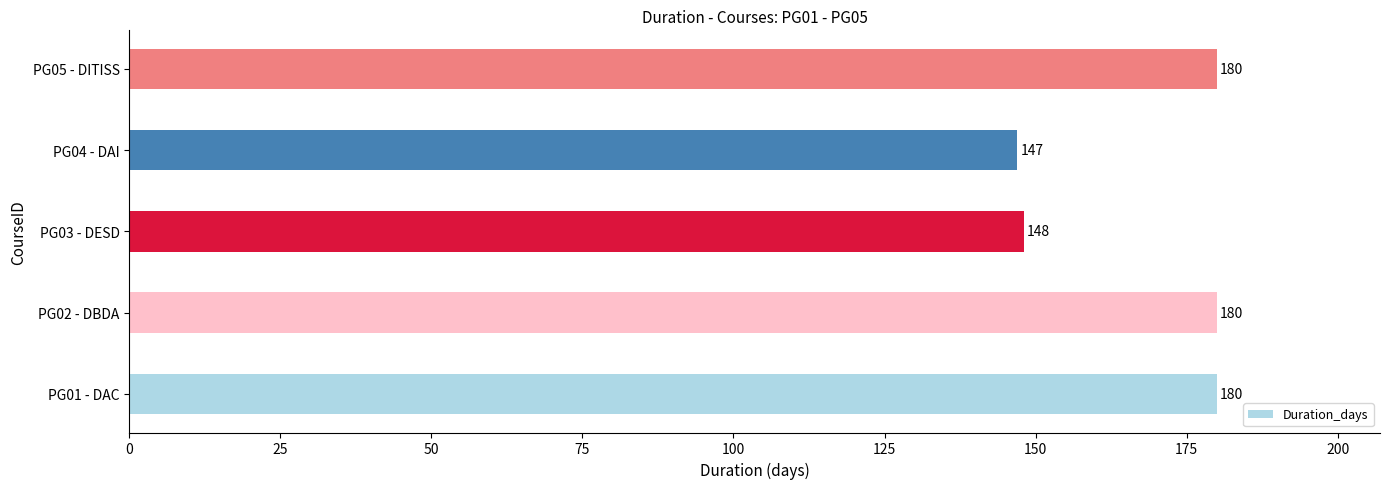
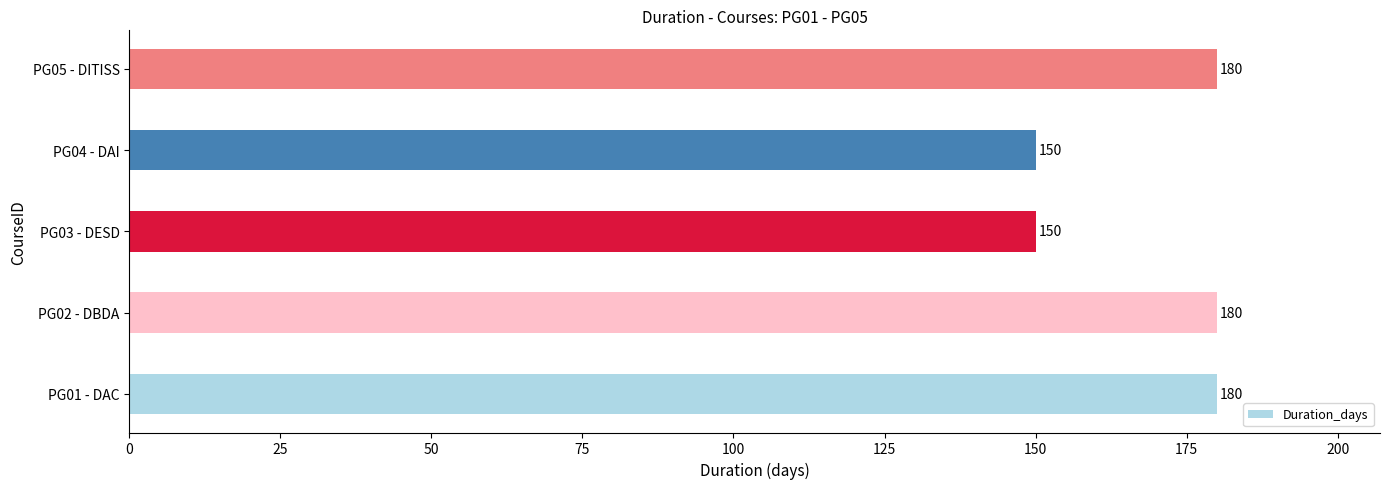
  {
    "PG05 - DITISS": 180,
-   "PG04 - DAI": 147,
-   "PG03 - DESD": 148,
+   "PG04 - DAI": 150,
+   "PG03 - DESD": 150,
    "PG02 - DBDA": 180,
    "PG01 - DAC": 180
  }
